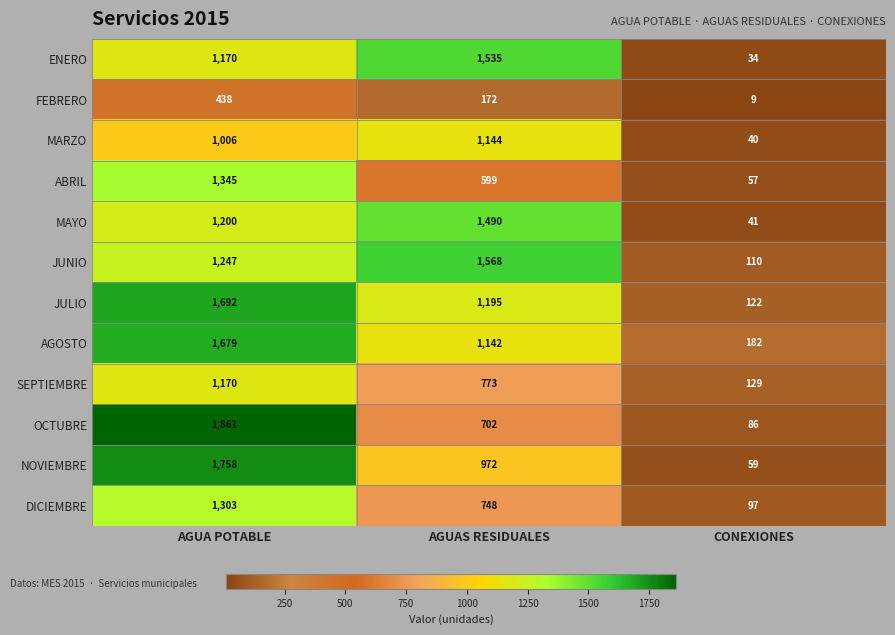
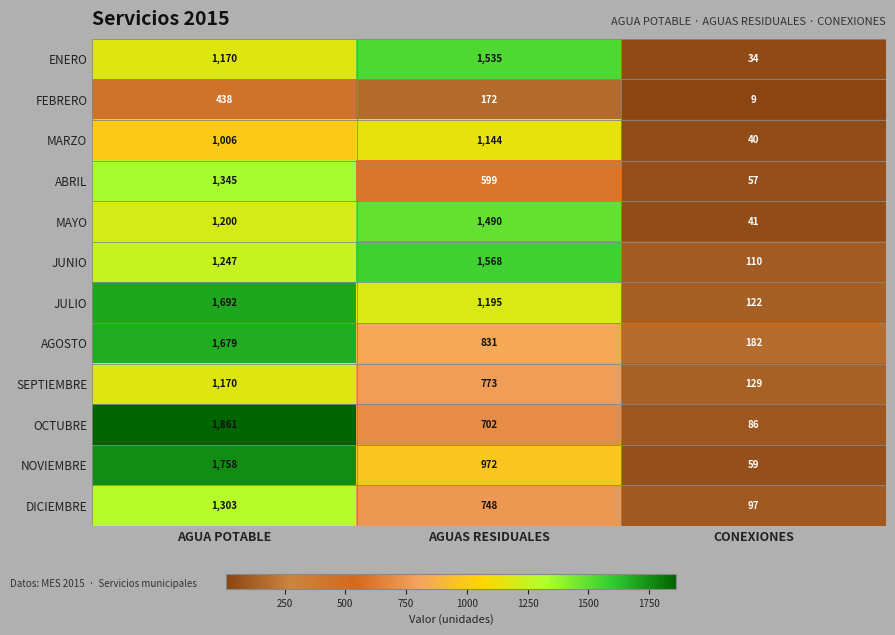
  {
    "ENERO": {
      "AGUA POTABLE": "1,170",
      "AGUAS RESIDUALES": "1,535",
      "CONEXIONES": "34"
    },
    "FEBRERO": {
      "AGUA POTABLE": "438",
      "AGUAS RESIDUALES": "172",
      "CONEXIONES": "9"
    },
    "MARZO": {
      "AGUA POTABLE": "1,006",
      "AGUAS RESIDUALES": "1,144",
      "CONEXIONES": "40"
    },
    "ABRIL": {
      "AGUA POTABLE": "1,345",
      "AGUAS RESIDUALES": "599",
      "CONEXIONES": "57"
    },
    "MAYO": {
      "AGUA POTABLE": "1,200",
      "AGUAS RESIDUALES": "1,490",
      "CONEXIONES": "41"
    },
    "JUNIO": {
      "AGUA POTABLE": "1,247",
      "AGUAS RESIDUALES": "1,568",
      "CONEXIONES": "110"
    },
    "JULIO": {
      "AGUA POTABLE": "1,692",
      "AGUAS RESIDUALES": "1,195",
      "CONEXIONES": "122"
    },
    "AGOSTO": {
      "AGUA POTABLE": "1,679",
-     "AGUAS RESIDUALES": "1,142",
+     "AGUAS RESIDUALES": "831",
      "CONEXIONES": "182"
    },
    "SEPTIEMBRE": {
      "AGUA POTABLE": "1,170",
      "AGUAS RESIDUALES": "773",
      "CONEXIONES": "129"
    },
    "OCTUBRE": {
      "AGUA POTABLE": "1,861",
      "AGUAS RESIDUALES": "702",
      "CONEXIONES": "86"
    },
    "NOVIEMBRE": {
      "AGUA POTABLE": "1,758",
      "AGUAS RESIDUALES": "972",
      "CONEXIONES": "59"
    },
    "DICIEMBRE": {
      "AGUA POTABLE": "1,303",
      "AGUAS RESIDUALES": "748",
      "CONEXIONES": "97"
    }
  }
